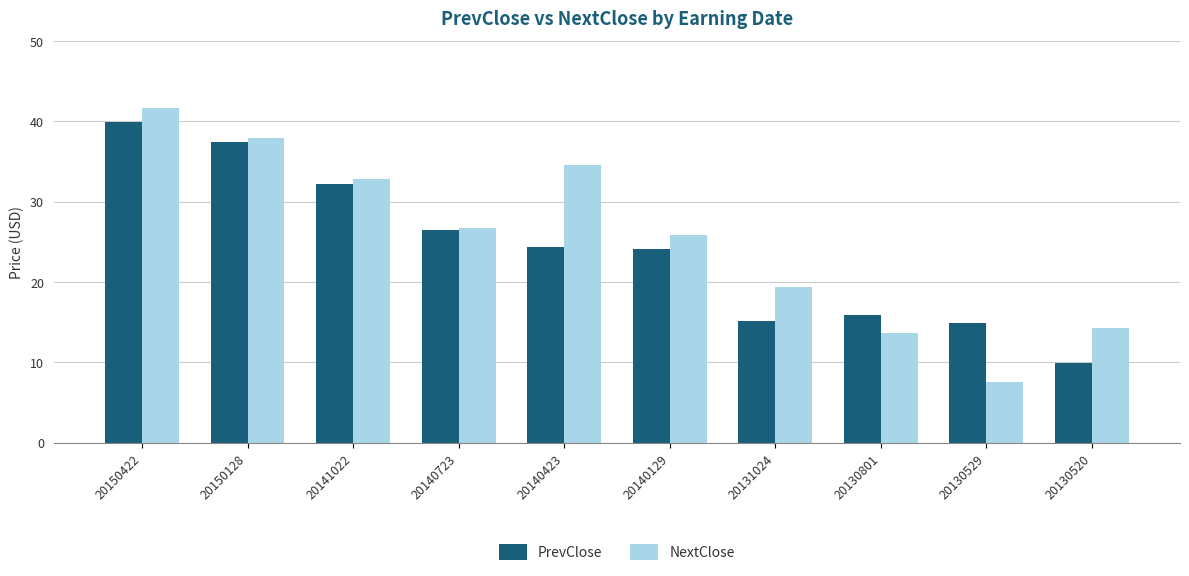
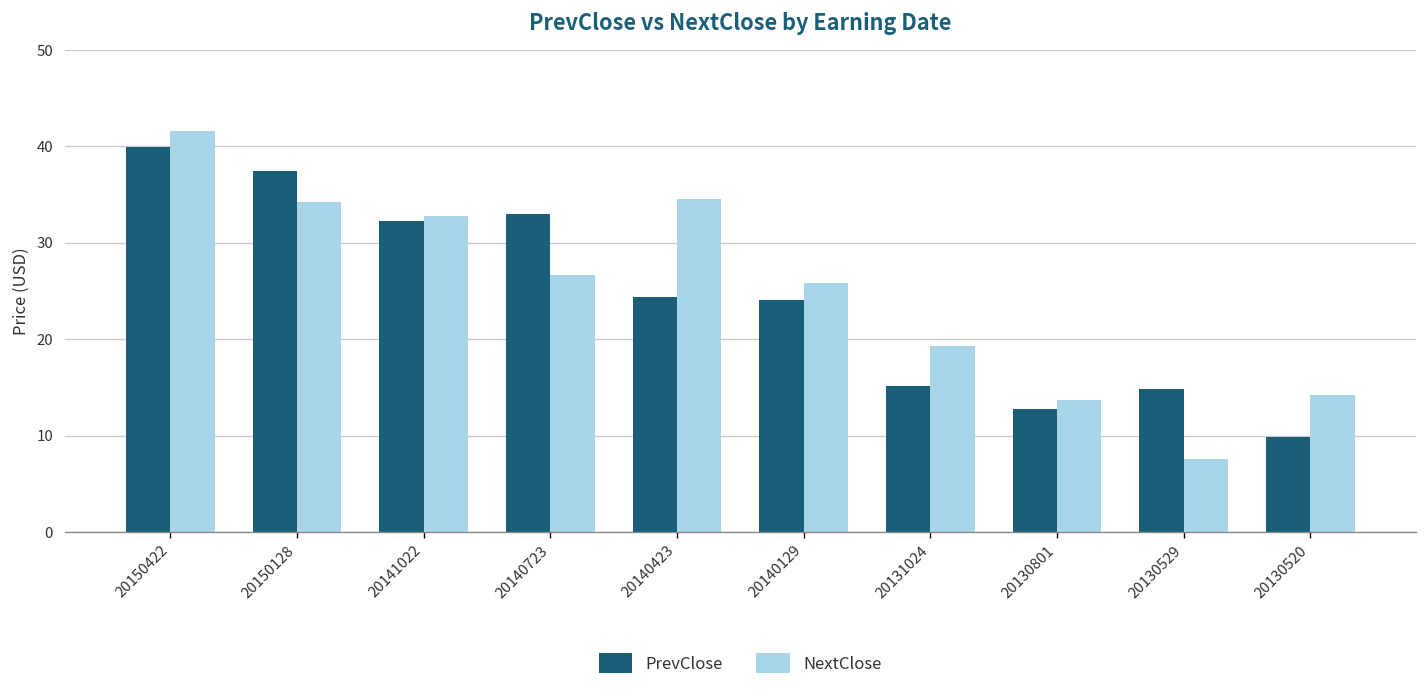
  {
    "PrevClose": {
      "20150422": 40,
      "20150128": 37,
      "20141022": 32,
-     "20140723": 26,
+     "20140723": 33,
      "20140423": 24,
      "20140129": 24,
      "20131024": 15,
-     "20130801": 16,
+     "20130801": 13,
      "20130529": 15,
      "20130520": 10
    },
    "NextClose": {
      "20150422": 42,
-     "20150128": 38,
+     "20150128": 34,
      "20141022": 33,
      "20140723": 27,
      "20140423": 35,
      "20140129": 26,
      "20131024": 19,
      "20130801": 14,
      "20130529": 8,
      "20130520": 14
    }
  }
